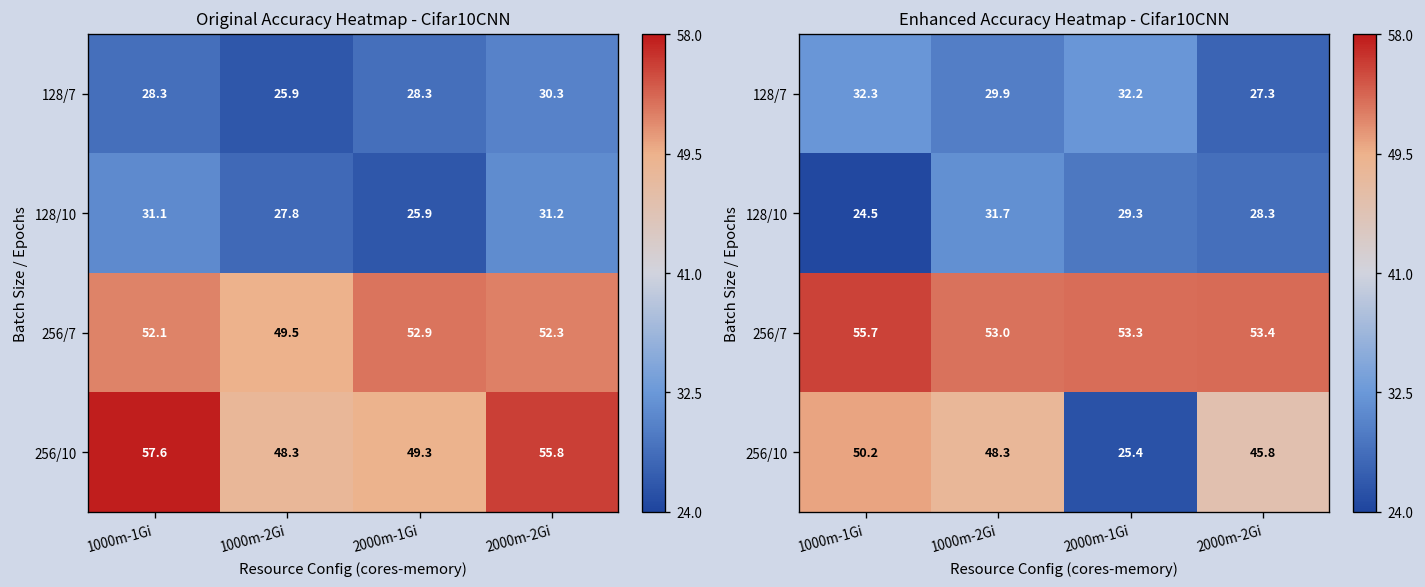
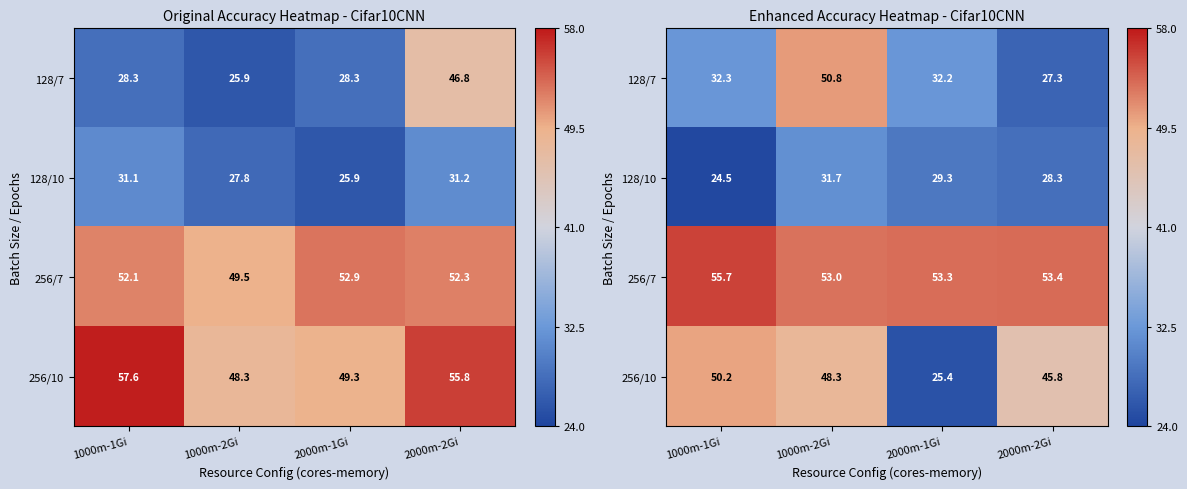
  {
    "Original Accuracy Heatmap - Cifar10CNN": {
      "128/7": {
        "1000m-1Gi": 28.3,
        "1000m-2Gi": 25.9,
        "2000m-1Gi": 28.3,
-       "2000m-2Gi": 30.3
+       "2000m-2Gi": 46.8
      },
      "128/10": {
        "1000m-1Gi": 31.1,
        "1000m-2Gi": 27.8,
        "2000m-1Gi": 25.9,
        "2000m-2Gi": 31.2
      },
      "256/7": {
        "1000m-1Gi": 52.1,
        "1000m-2Gi": 49.5,
        "2000m-1Gi": 52.9,
        "2000m-2Gi": 52.3
      },
      "256/10": {
        "1000m-1Gi": 57.6,
        "1000m-2Gi": 48.3,
        "2000m-1Gi": 49.3,
        "2000m-2Gi": 55.8
      }
    },
    "Enhanced Accuracy Heatmap - Cifar10CNN": {
      "128/7": {
        "1000m-1Gi": 32.3,
-       "1000m-2Gi": 29.9,
+       "1000m-2Gi": 50.8,
        "2000m-1Gi": 32.2,
        "2000m-2Gi": 27.3
      },
      "128/10": {
        "1000m-1Gi": 24.5,
        "1000m-2Gi": 31.7,
        "2000m-1Gi": 29.3,
        "2000m-2Gi": 28.3
      },
      "256/7": {
        "1000m-1Gi": 55.7,
        "1000m-2Gi": 53.0,
        "2000m-1Gi": 53.3,
        "2000m-2Gi": 53.4
      },
      "256/10": {
        "1000m-1Gi": 50.2,
        "1000m-2Gi": 48.3,
        "2000m-1Gi": 25.4,
        "2000m-2Gi": 45.8
      }
    }
  }
